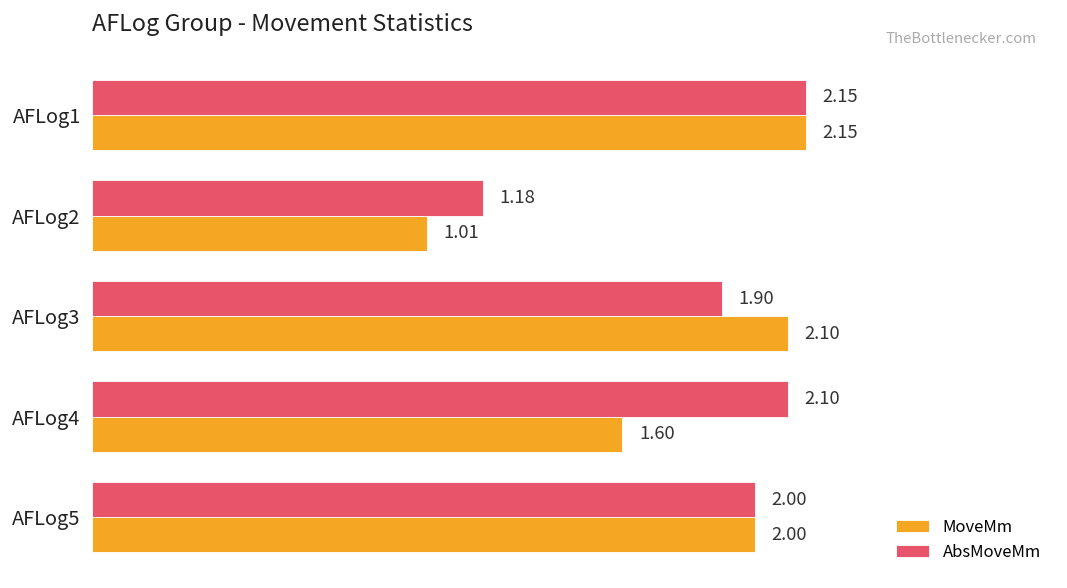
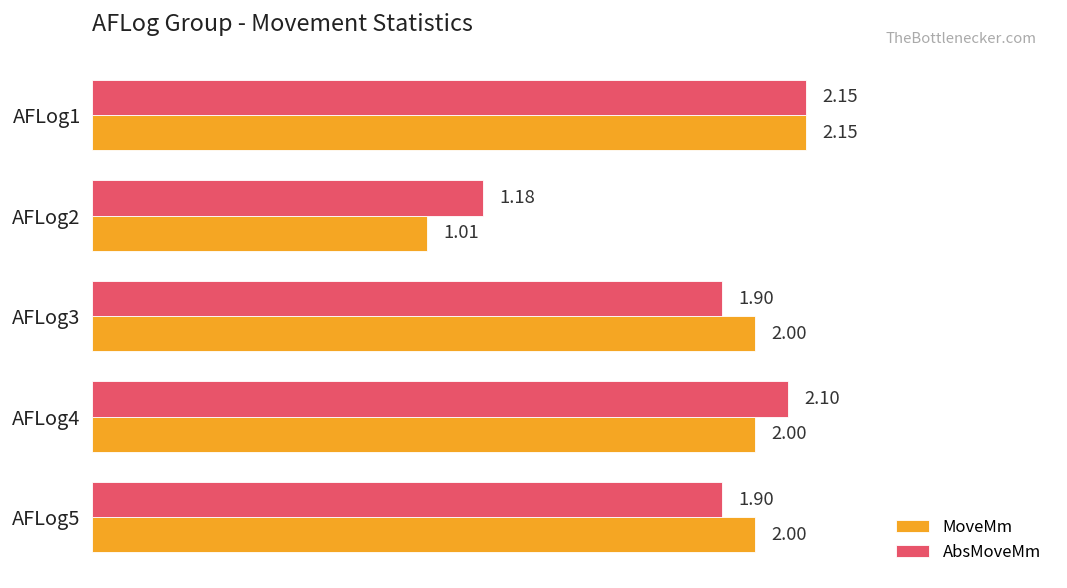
  {
    "MoveMm": {
      "AFLog1": 2.15,
      "AFLog2": 1.01,
-     "AFLog3": 2.10,
-     "AFLog4": 1.60,
+     "AFLog3": 2.00,
+     "AFLog4": 2.00,
      "AFLog5": 2.00
    },
    "AbsMoveMm": {
      "AFLog1": 2.15,
      "AFLog2": 1.18,
      "AFLog3": 1.90,
      "AFLog4": 2.10,
-     "AFLog5": 2.00
+     "AFLog5": 1.90
    }
  }
